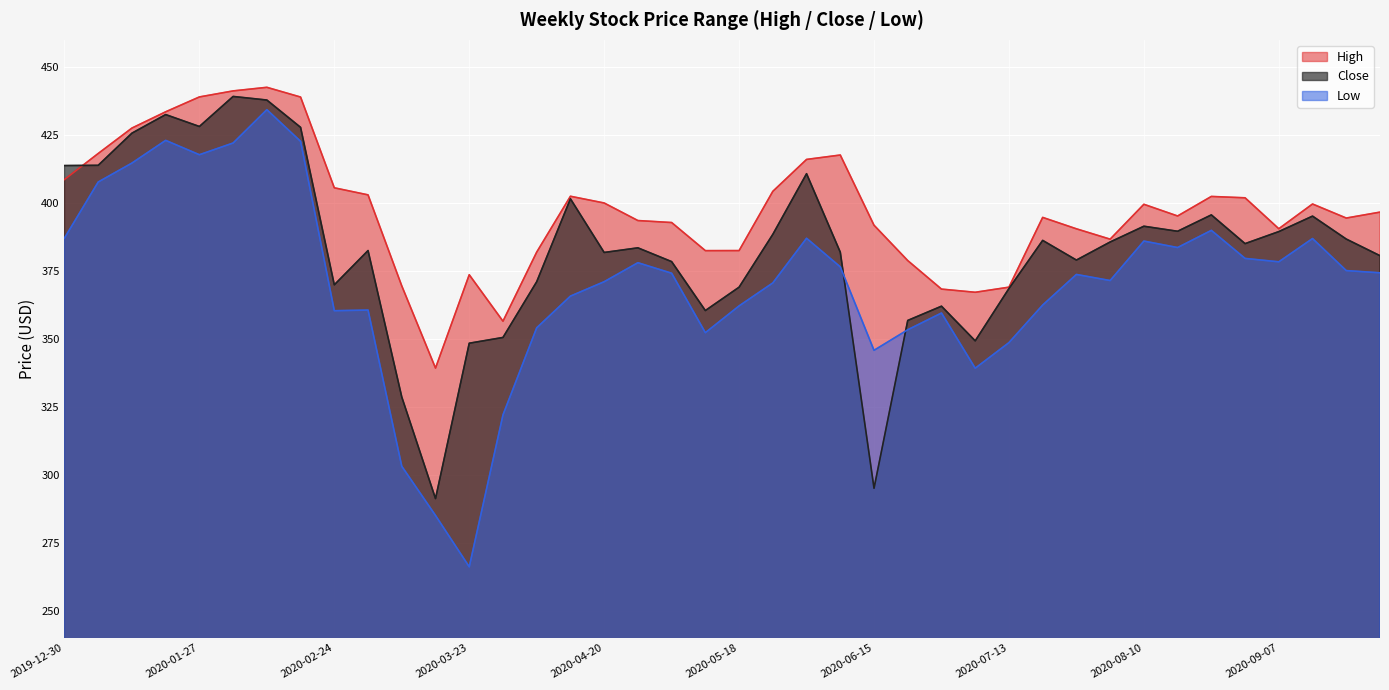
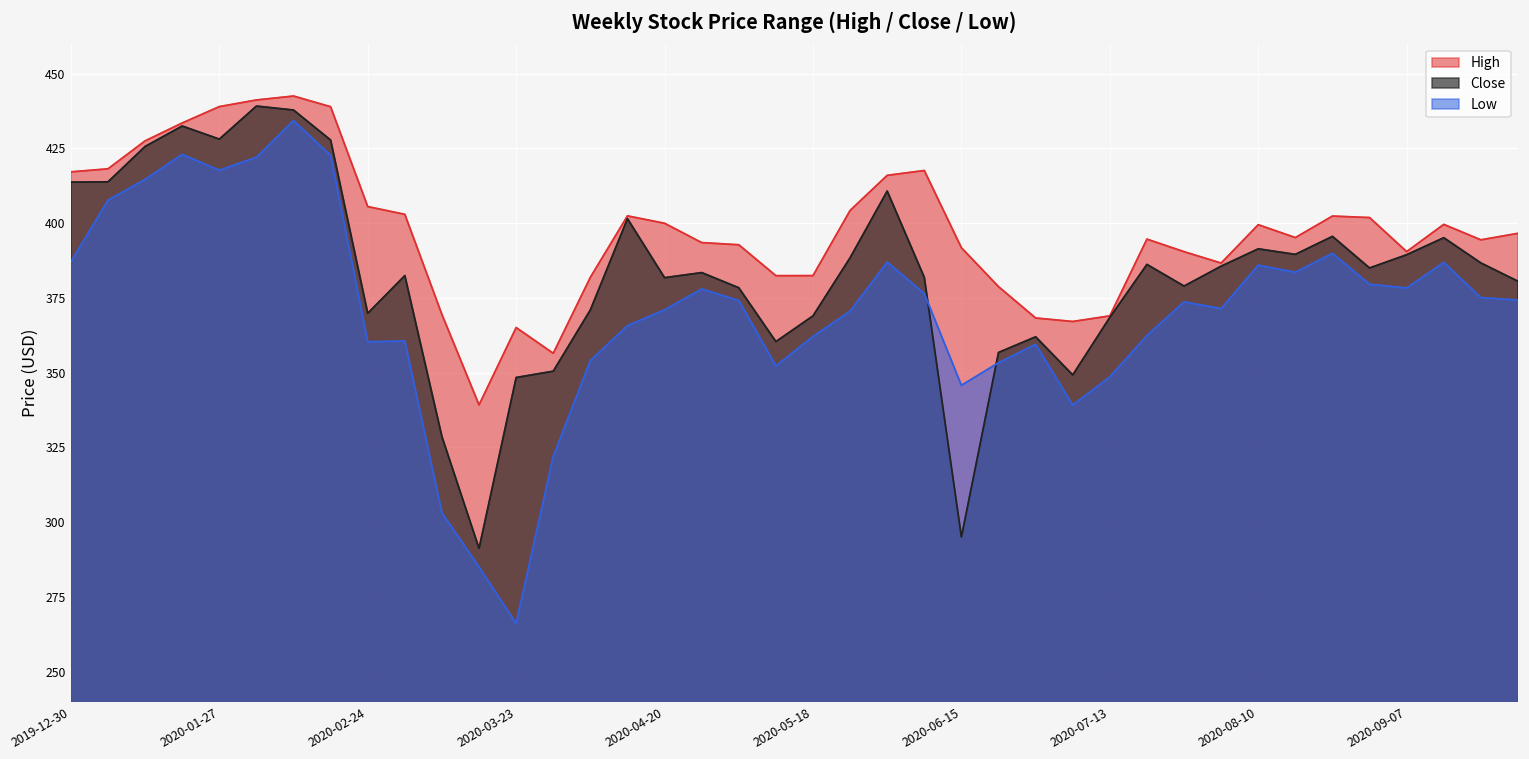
  {
    "High": {
-     "2019-12-30": 409,
+     "2019-12-30": 417,
      "2020-01-27": 439,
      "2020-02-24": 406,
-     "2020-03-23": 374,
+     "2020-03-23": 365,
      "2020-04-20": 400,
      "2020-05-18": 382,
      "2020-06-15": 392,
      "2020-08-10": 399,
      "2020-09-07": 391
    },
    "Close": {
      "2019-12-30": 414,
      "2020-01-27": 428,
      "2020-02-24": 370,
      "2020-03-23": 348,
      "2020-04-20": 382,
      "2020-05-18": 369,
      "2020-06-15": 295,
      "2020-08-10": 391,
      "2020-09-07": 389
    },
    "Low": {
      "2019-12-30": 387,
      "2020-01-27": 418,
      "2020-02-24": 360,
      "2020-03-23": 266,
      "2020-04-20": 371,
      "2020-05-18": 362,
      "2020-06-15": 346,
      "2020-07-13": 349,
      "2020-08-10": 386,
      "2020-09-07": 378
    }
  }
